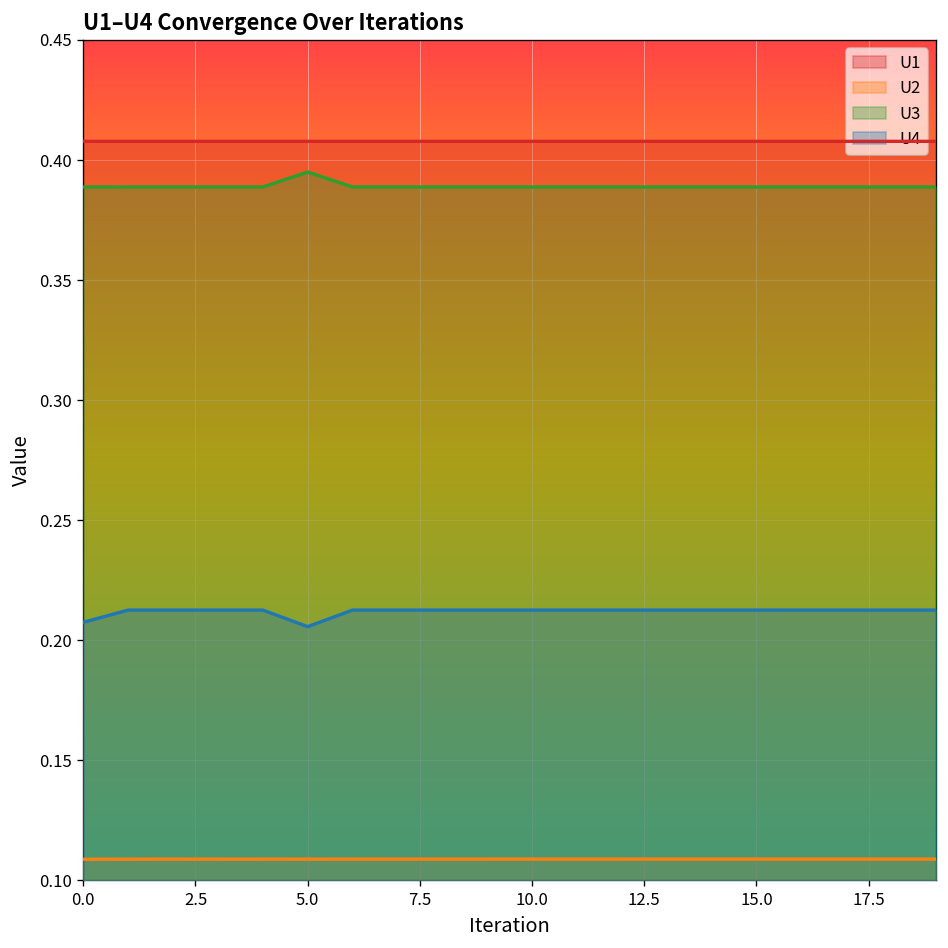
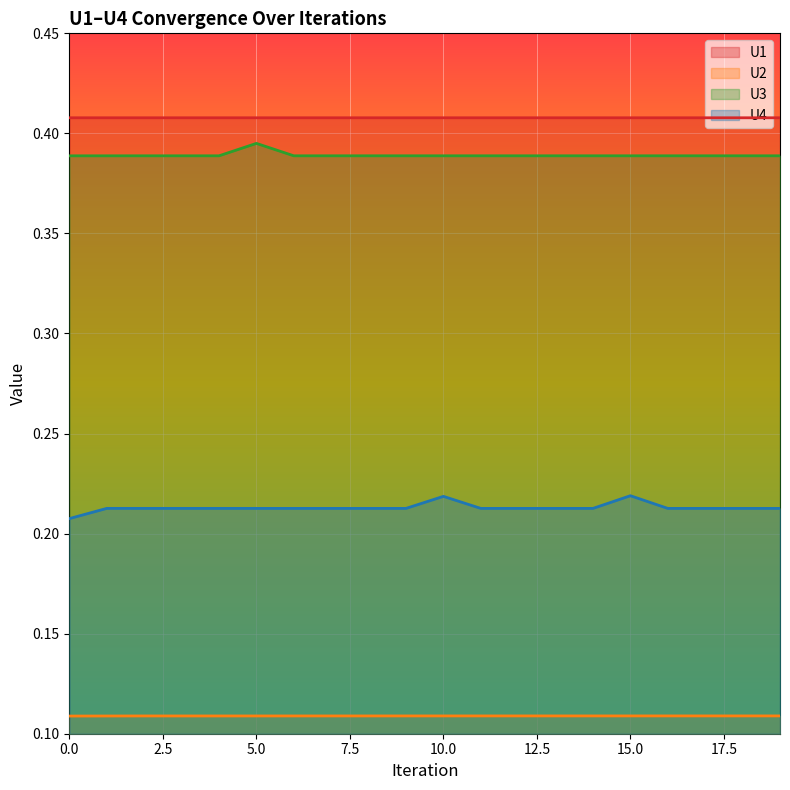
  {
    "U3": {
      "0.0": 0.389,
      "5.0": 0.395,
      "10.0": 0.389,
      "15.0": 0.389
    },
    "U4": {
      "0.0": 0.208,
-     "5.0": 0.206,
-     "10.0": 0.213,
-     "15.0": 0.213
+     "5.0": 0.213,
+     "10.0": 0.219,
+     "15.0": 0.219
    }
  }
